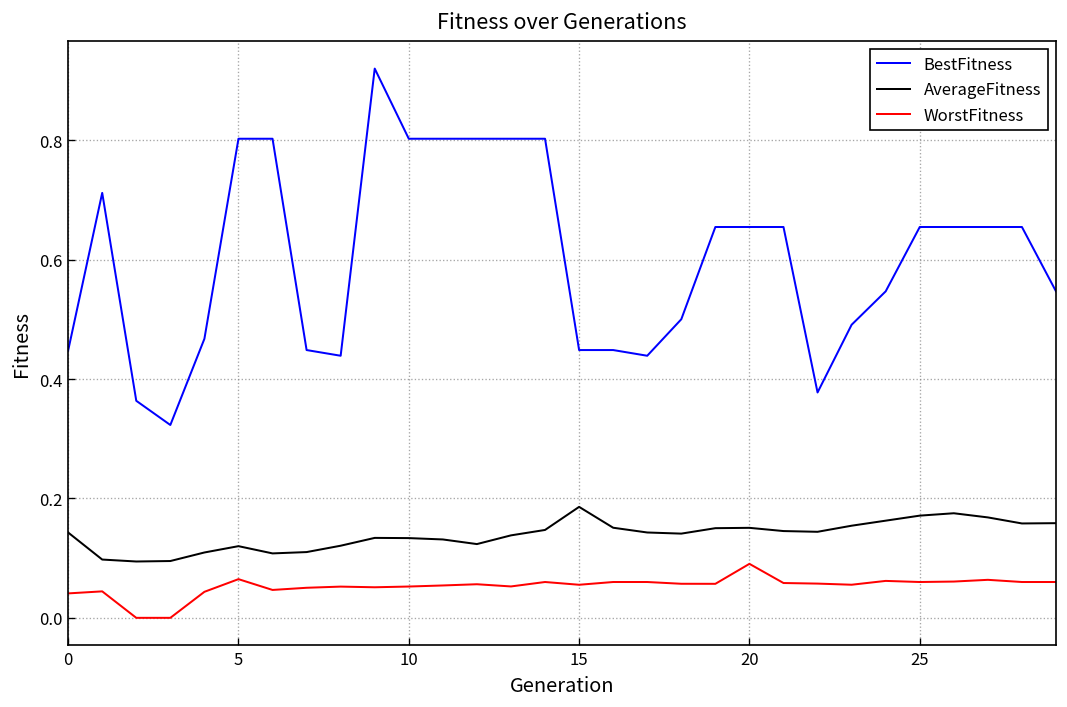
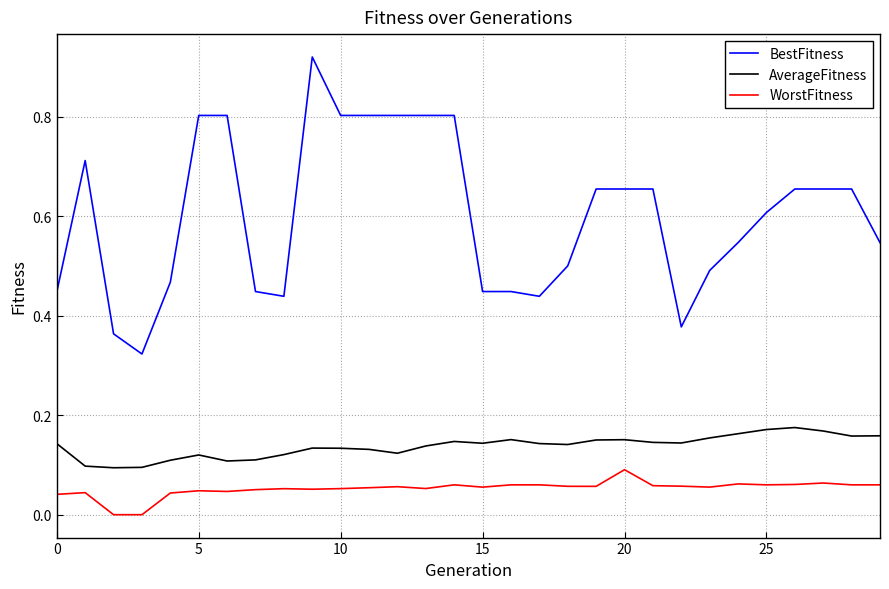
  {
    "BestFitness": {
      "0": 0.45,
      "5": 0.80,
      "10": 0.80,
      "15": 0.45,
      "20": 0.65,
-     "25": 0.65
+     "25": 0.61
    },
    "AverageFitness": {
      "0": 0.14,
      "5": 0.12,
      "10": 0.13,
-     "15": 0.19,
+     "15": 0.14,
      "20": 0.15,
      "25": 0.17
    },
    "WorstFitness": {
      "0": 0.04,
-     "5": 0.06,
+     "5": 0.05,
      "10": 0.05,
      "15": 0.06,
      "20": 0.09,
      "25": 0.06
    }
  }
